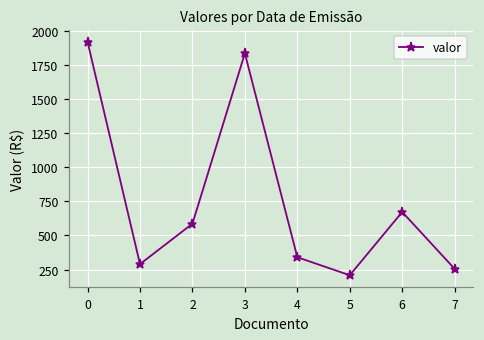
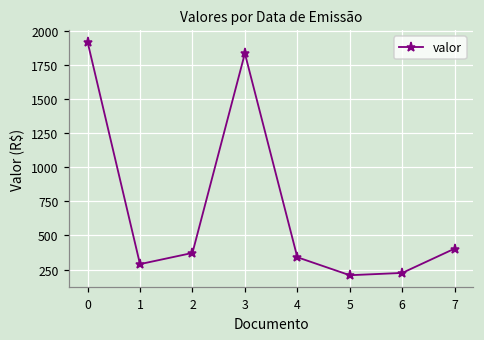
  {
    "0": 1920,
    "1": 290,
-   "2": 590,
+   "2": 370,
    "3": 1830,
    "4": 340,
    "5": 210,
-   "6": 670,
-   "7": 260
+   "6": 230,
+   "7": 400
  }
